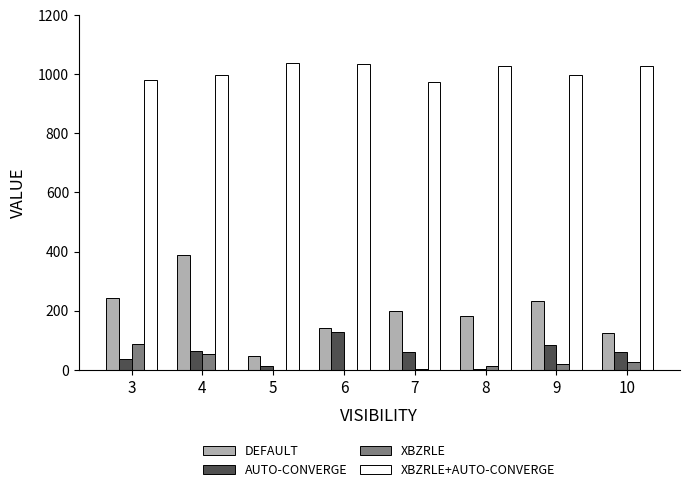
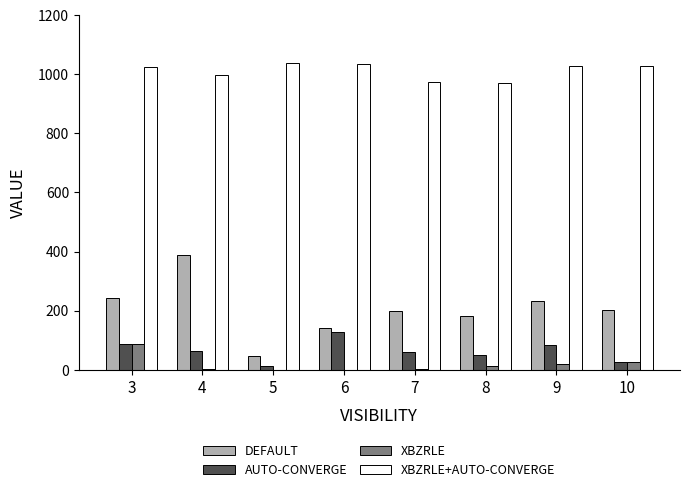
  {
    "DEFAULT": {
      "3": 240,
      "4": 390,
      "5": 50,
      "6": 140,
      "7": 200,
      "8": 180,
      "9": 230,
-     "10": 120
+     "10": 200
    },
    "AUTO-CONVERGE": {
-     "3": 40,
+     "3": 90,
      "4": 60,
      "5": 10,
      "6": 130,
      "7": 60,
-     "8": 0,
+     "8": 50,
      "9": 80,
-     "10": 60
+     "10": 30
    },
    "XBZRLE": {
      "3": 90,
-     "4": 50,
+     "4": 0,
      "5": 0,
      "6": 0,
      "8": 10,
      "9": 20,
      "10": 30
    },
    "XBZRLE+AUTO-CONVERGE": {
-     "3": 980,
+     "3": 1030,
      "4": 1000,
      "5": 1040,
      "6": 1040,
      "7": 970,
-     "8": 1030,
-     "9": 1000,
+     "8": 970,
+     "9": 1030,
      "10": 1030
    }
  }
